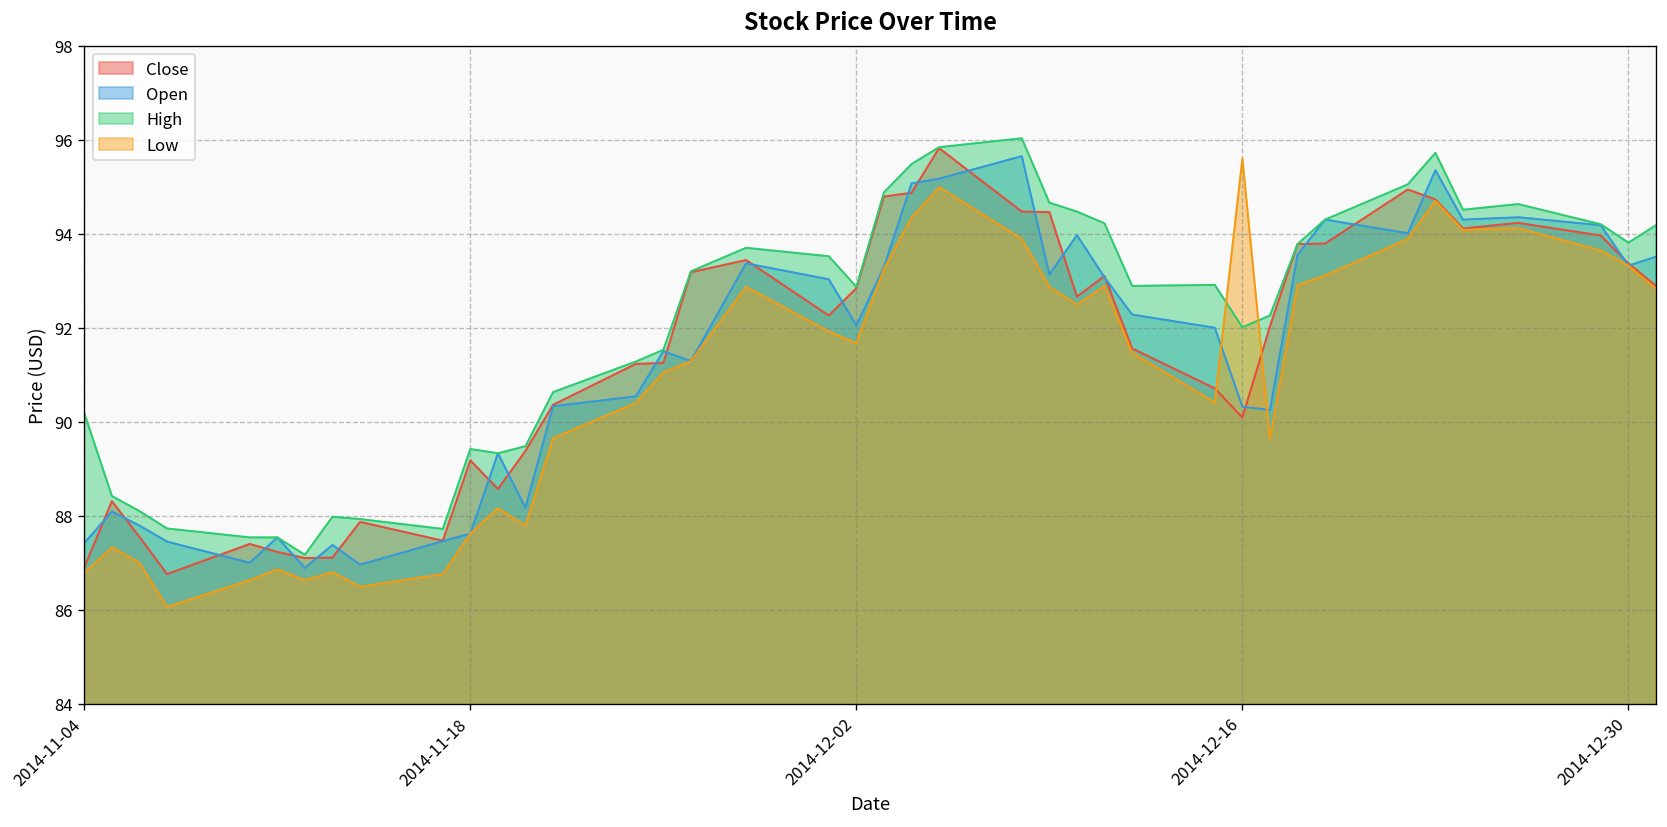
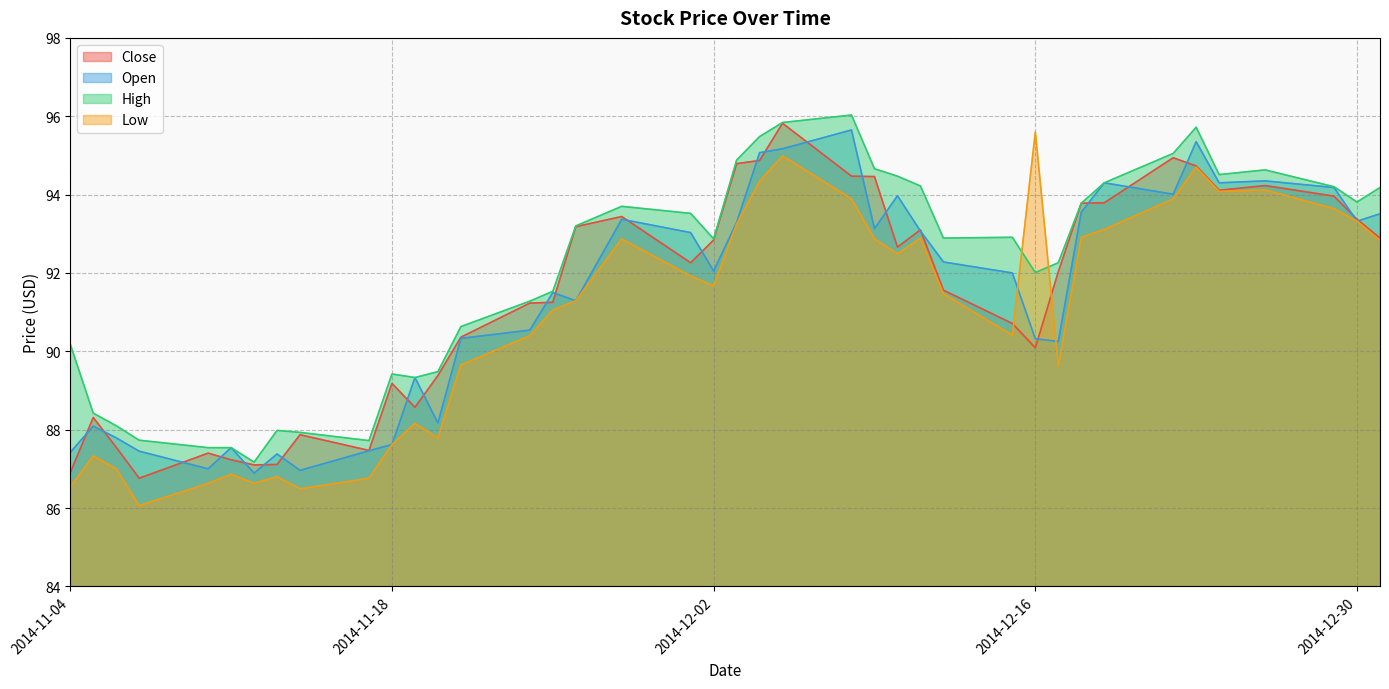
  {
    "Close": {
      "2014-11-04": 86.9,
      "2014-11-18": 89.2,
      "2014-12-16": 90.1
    },
    "Open": {
      "2014-11-04": 87.4,
      "2014-12-02": 92.1,
      "2014-12-16": 90.3
    },
    "High": {
      "2014-11-04": 90.2,
      "2014-11-18": 89.4,
      "2014-12-16": 92.0,
      "2014-12-30": 93.8
    },
    "Low": {
-     "2014-11-04": 86.8,
+     "2014-11-04": 86.5,
      "2014-12-02": 91.7,
      "2014-12-16": 95.6
    }
  }
